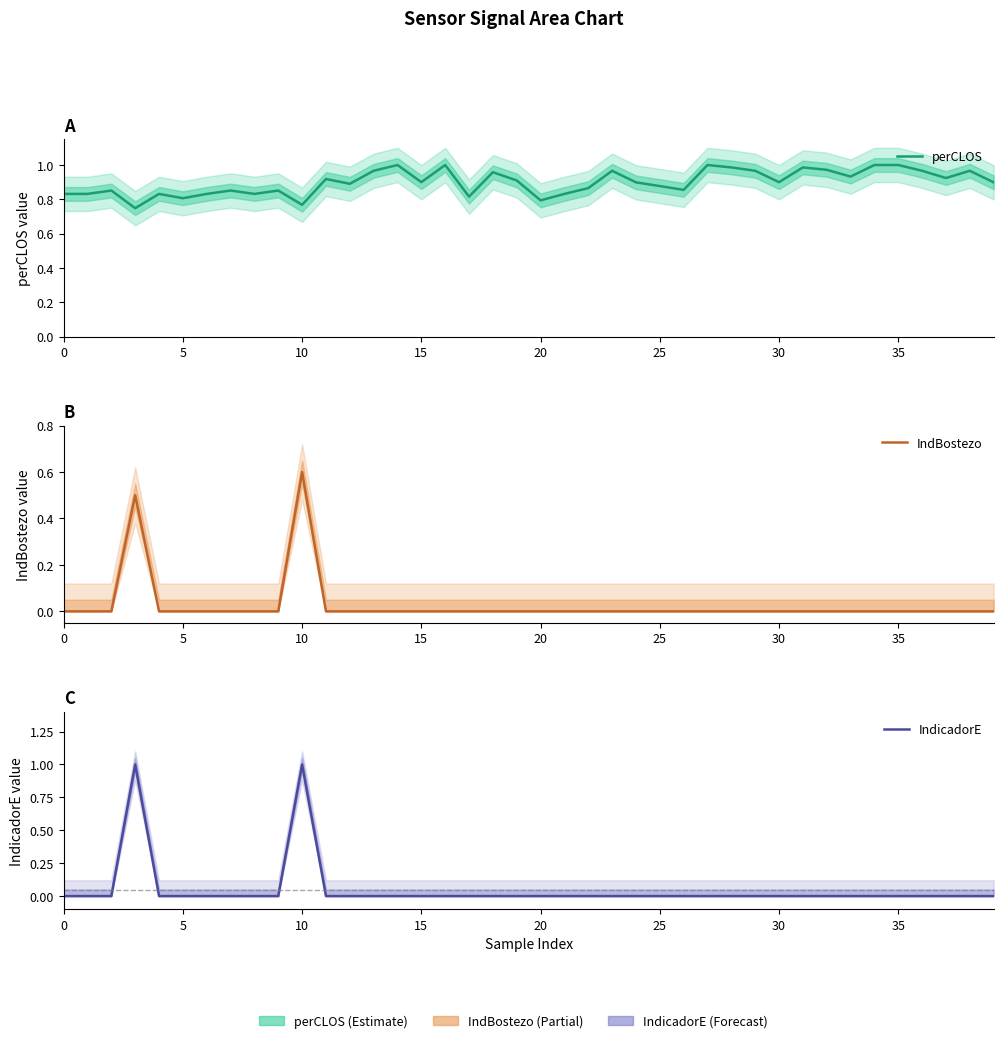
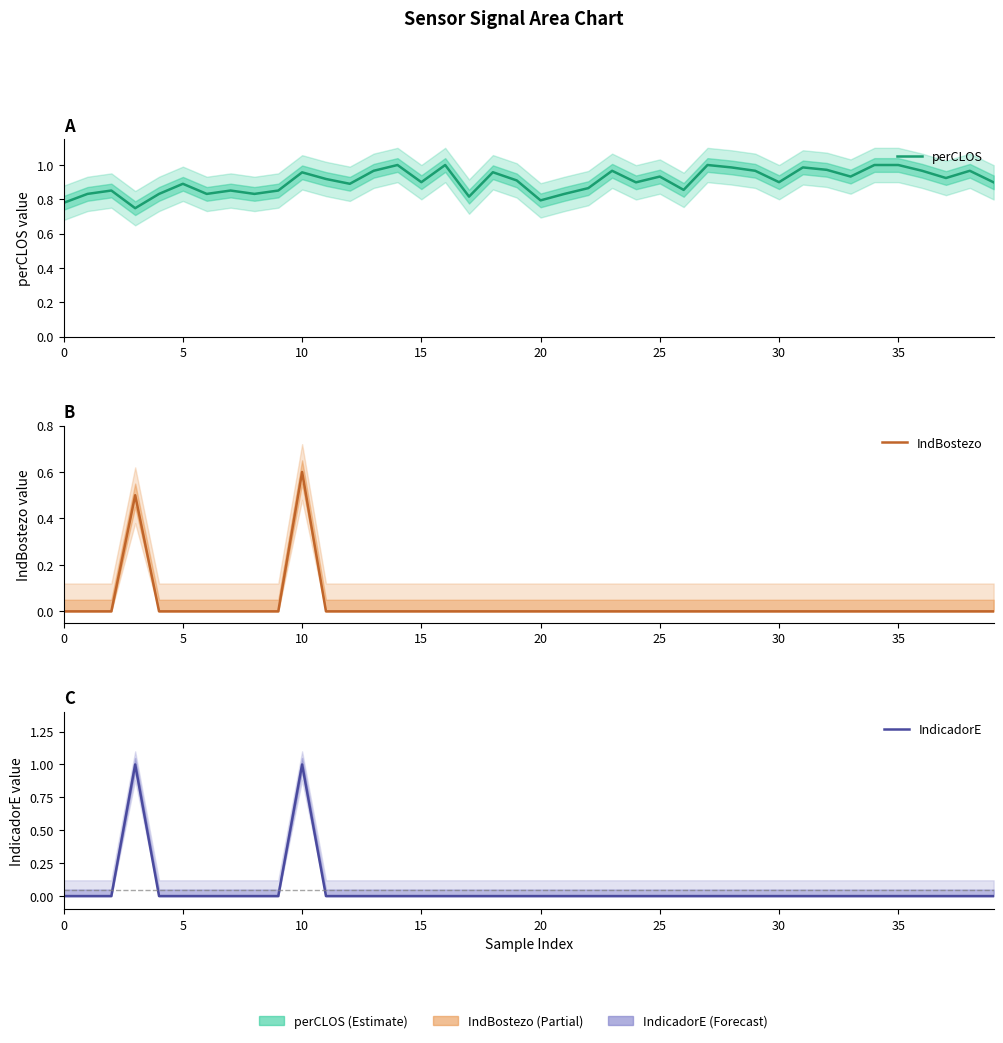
  {
    "A": {
      "perCLOS": {
-       "0": 0.83,
-       "5": 0.81,
-       "10": 0.77,
+       "0": 0.78,
+       "5": 0.89,
+       "10": 0.96,
        "15": 0.90,
        "20": 0.79,
-       "25": 0.88,
+       "25": 0.93,
        "30": 0.90,
        "35": 1.00
      }
    },
    "B": {
      "IndBostezo": {
        "0": 0.00,
        "5": 0.00,
        "10": 0.60,
        "15": 0.00,
        "20": 0.00,
        "25": 0.00,
        "30": 0.00,
        "35": 0.00
      }
    },
    "C": {
      "IndicadorE": {
        "0": 0.00,
        "5": 0.00,
        "10": 1.00,
        "15": 0.00,
        "20": 0.00,
        "25": 0.00,
        "30": 0.00,
        "35": 0.00
      }
    }
  }
